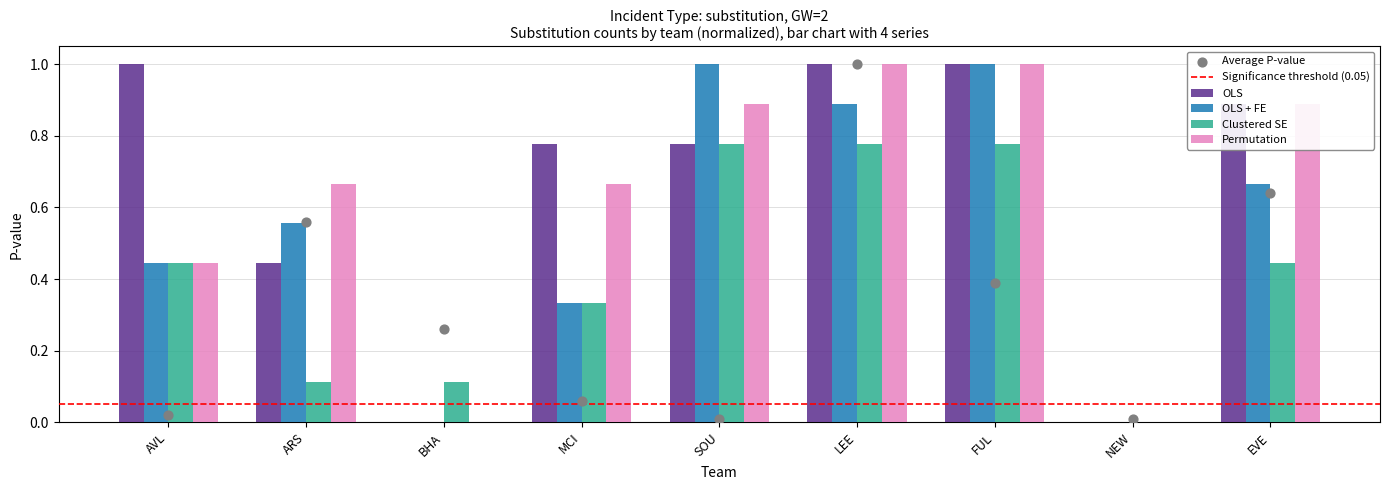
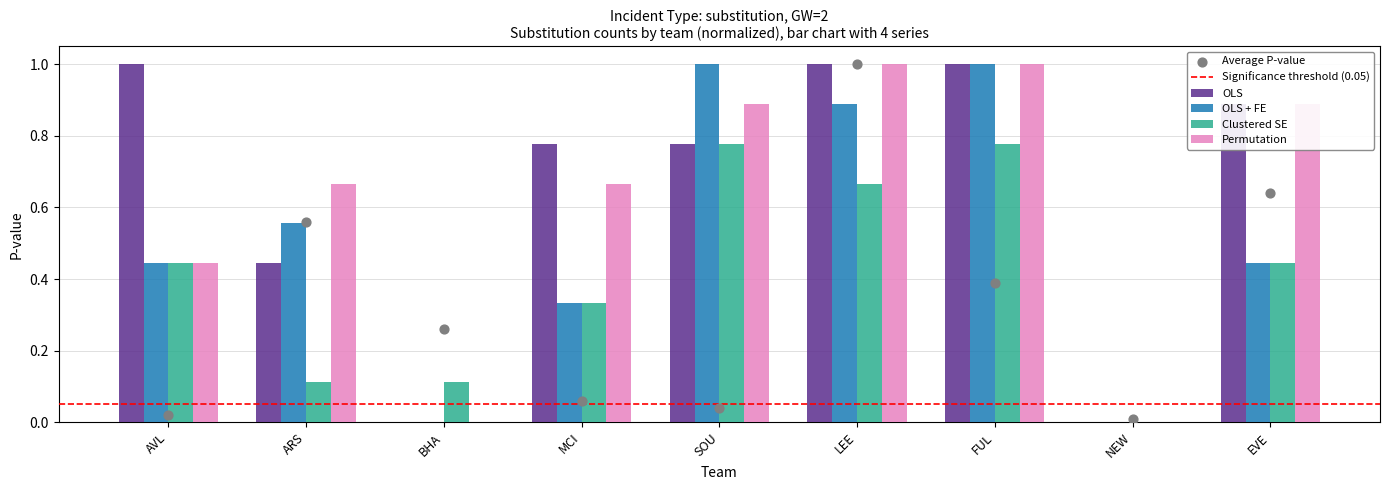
  {
    "OLS": {
      "AVL": 1.00,
      "ARS": 0.44,
      "BHA": 0.00,
      "MCI": 0.78,
      "SOU": 0.78,
      "LEE": 1.00,
      "FUL": 1.00,
      "NEW": 0.00
    },
    "Average P-value": {
-     "SOU": 0.01
+     "SOU": 0.04
    },
    "OLS + FE": {
      "AVL": 0.44,
      "ARS": 0.56,
      "BHA": 0.00,
      "MCI": 0.33,
      "SOU": 1.00,
      "LEE": 0.89,
      "FUL": 1.00,
      "NEW": 0.00,
-     "EVE": 0.67
+     "EVE": 0.44
    },
    "Clustered SE": {
      "AVL": 0.44,
      "ARS": 0.11,
      "BHA": 0.11,
      "MCI": 0.33,
      "SOU": 0.78,
-     "LEE": 0.78,
+     "LEE": 0.67,
      "FUL": 0.78,
      "NEW": 0.00,
      "EVE": 0.44
    },
    "Permutation": {
      "AVL": 0.44,
      "ARS": 0.67,
      "BHA": 0.00,
      "MCI": 0.67,
      "SOU": 0.89,
      "LEE": 1.00,
      "FUL": 1.00,
      "NEW": 0.00
    }
  }
